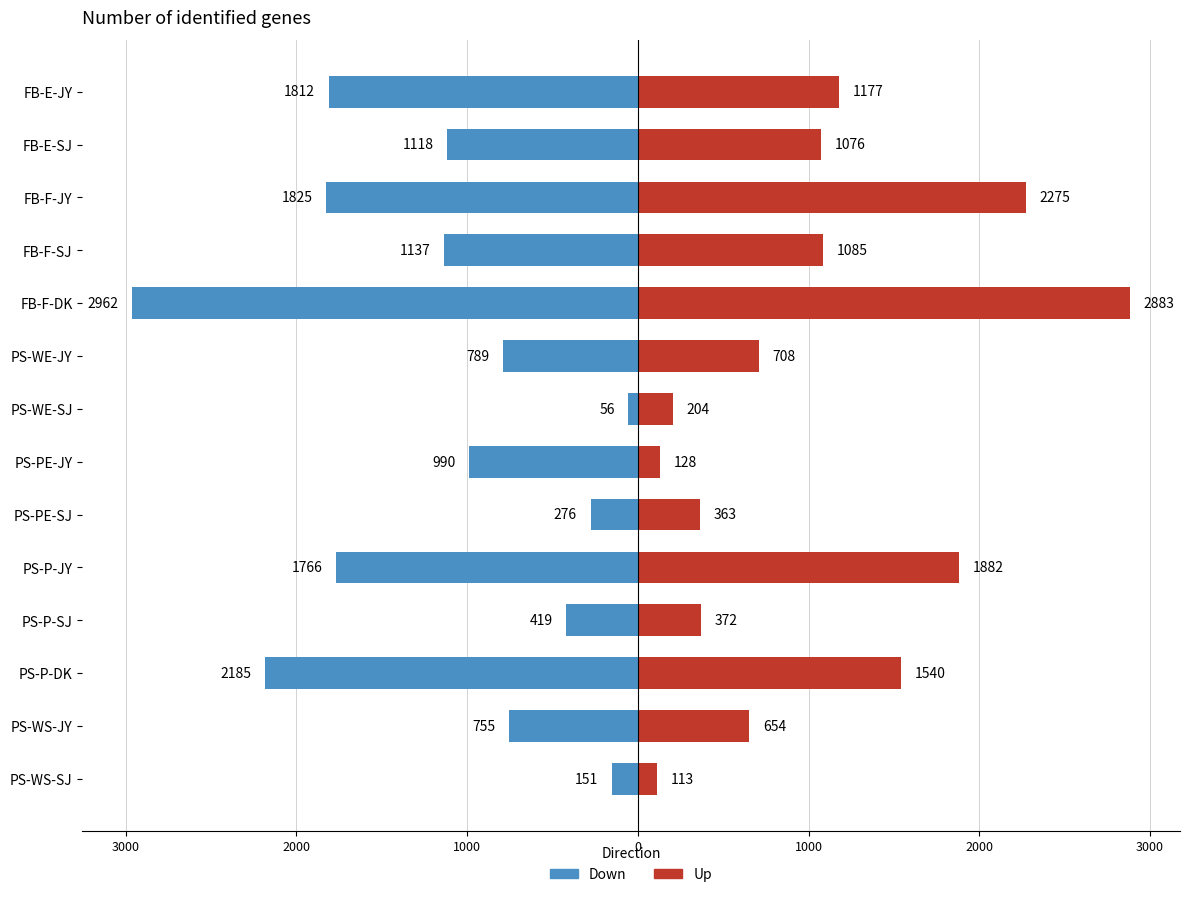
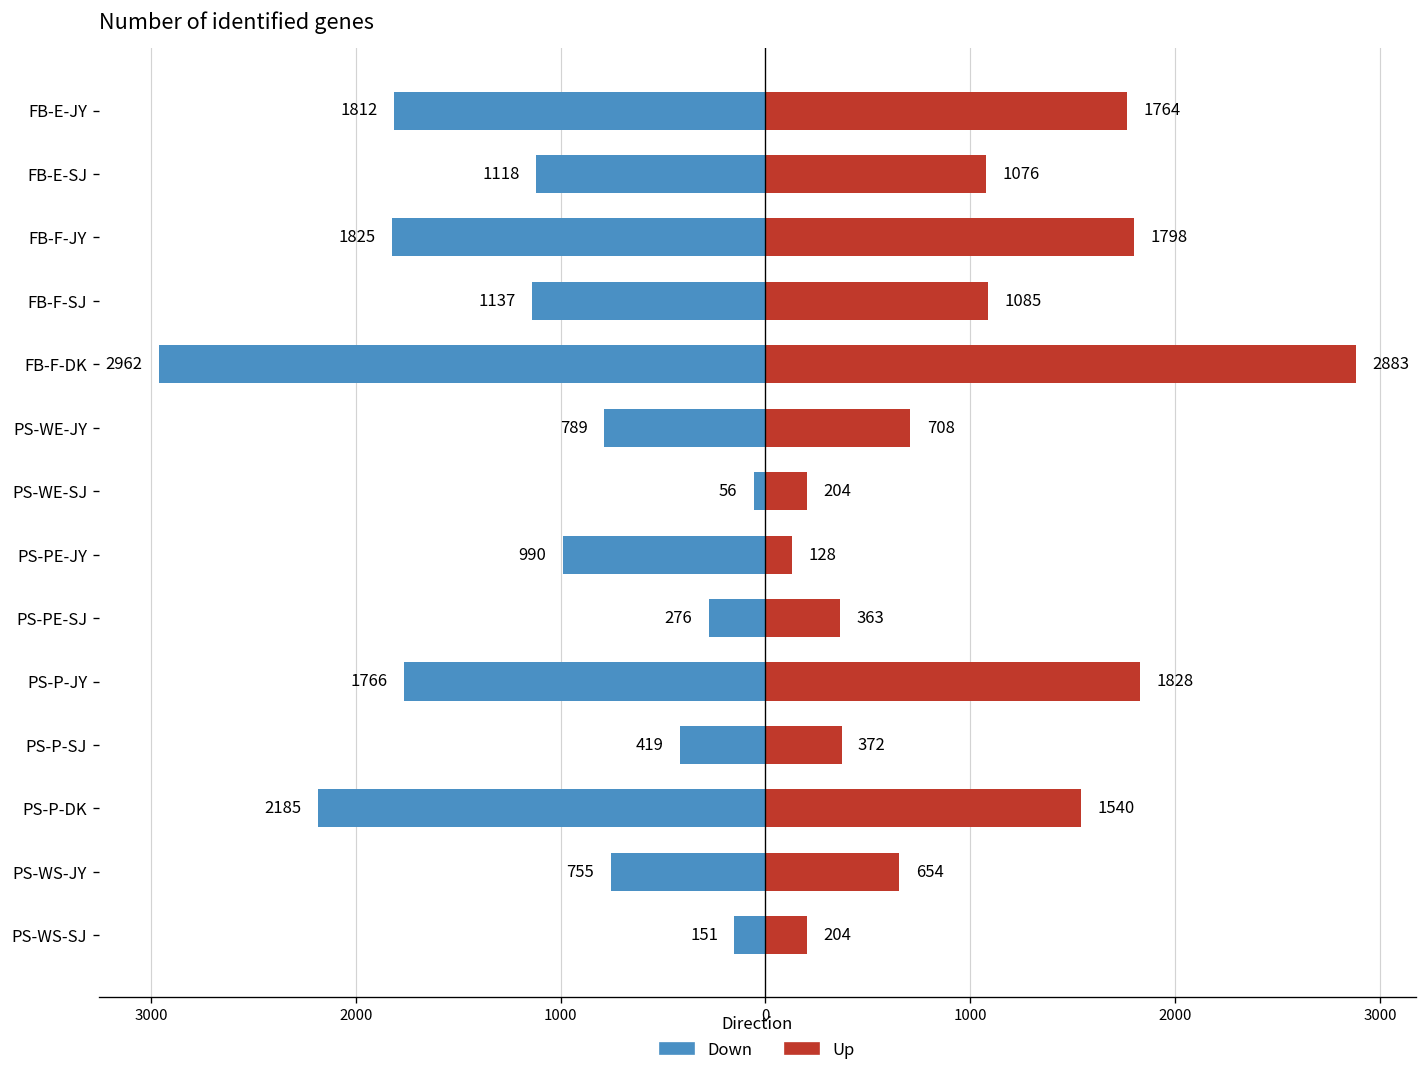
  {
    "Up": {
-     "FB-E-JY": 1177,
+     "FB-E-JY": 1764,
      "FB-E-SJ": 1076,
-     "FB-F-JY": 2275,
+     "FB-F-JY": 1798,
      "FB-F-SJ": 1085,
      "FB-F-DK": 2883,
      "PS-WE-JY": 708,
      "PS-WE-SJ": 204,
      "PS-PE-JY": 128,
      "PS-PE-SJ": 363,
-     "PS-P-JY": 1882,
+     "PS-P-JY": 1828,
      "PS-P-SJ": 372,
      "PS-P-DK": 1540,
      "PS-WS-JY": 654,
-     "PS-WS-SJ": 113
+     "PS-WS-SJ": 204
    }
  }
